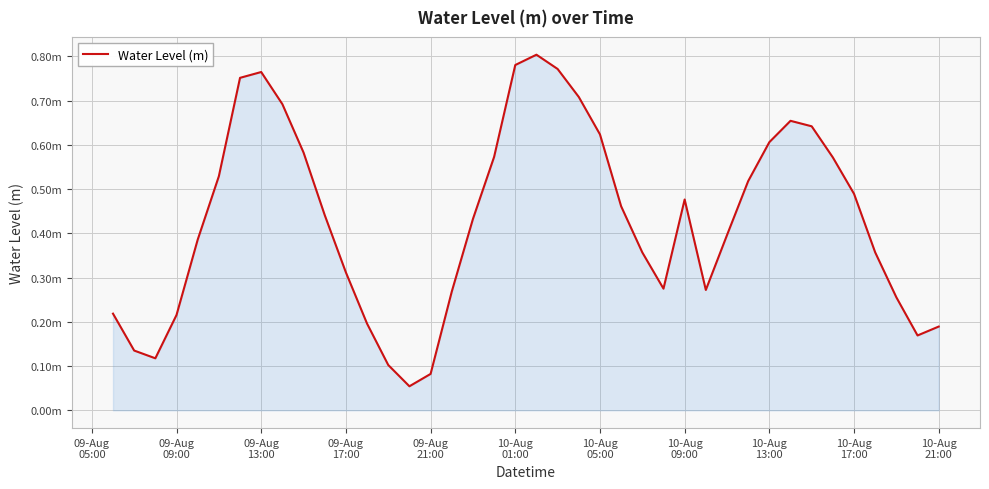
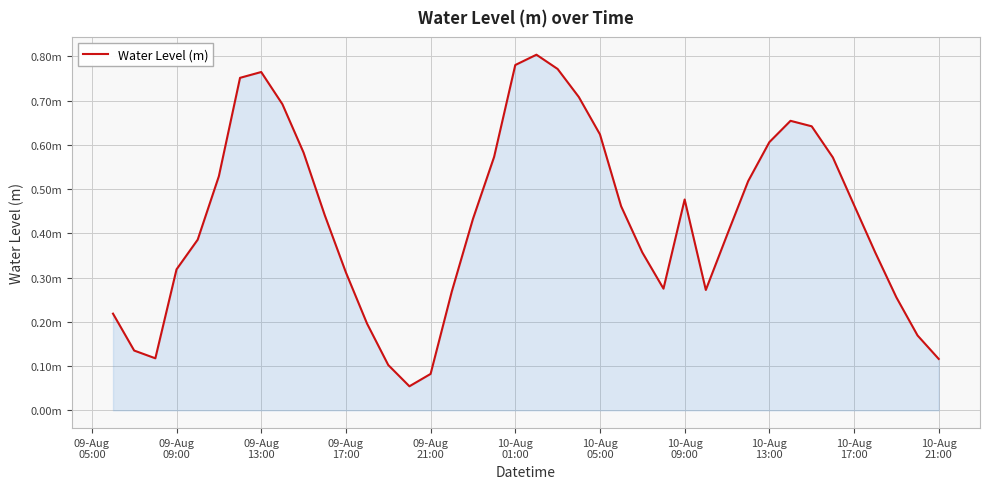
  {
-   "09-Aug 09:00": "0.22m",
+   "09-Aug 09:00": "0.32m",
    "09-Aug 13:00": "0.76m",
    "09-Aug 17:00": "0.31m",
    "09-Aug 21:00": "0.08m",
    "10-Aug 01:00": "0.78m",
    "10-Aug 05:00": "0.62m",
    "10-Aug 09:00": "0.48m",
    "10-Aug 13:00": "0.61m",
-   "10-Aug 17:00": "0.49m",
-   "10-Aug 21:00": "0.19m"
+   "10-Aug 17:00": "0.46m",
+   "10-Aug 21:00": "0.12m"
  }
